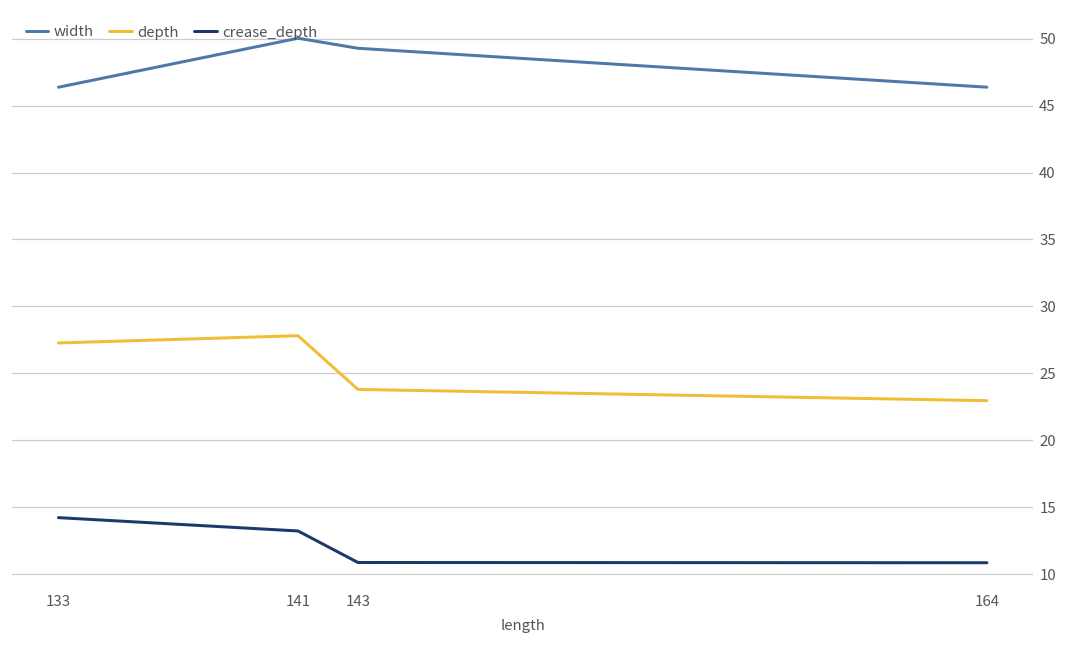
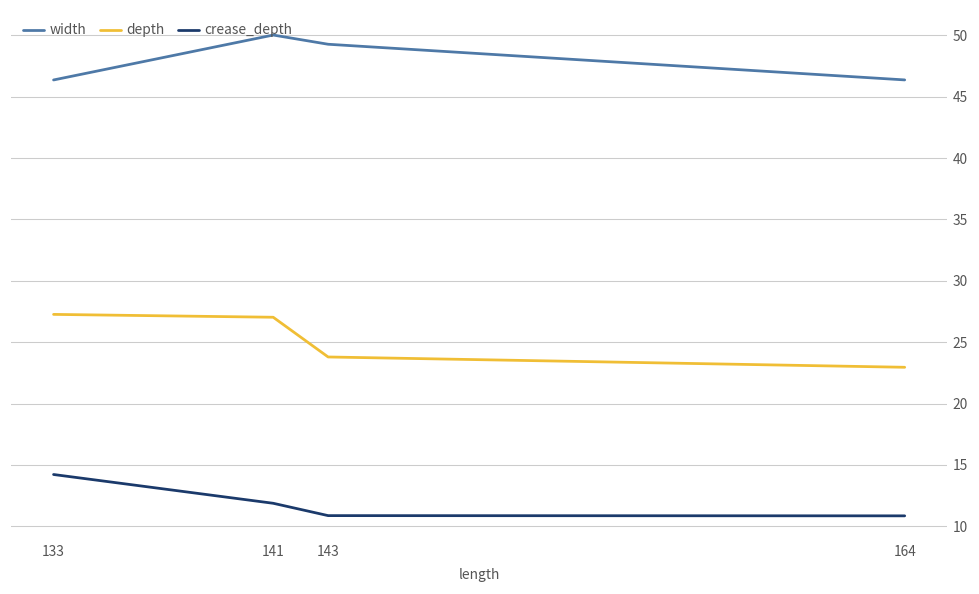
  {
    "width": {
      "133": 46.4,
      "141": 50.0,
      "143": 49.3,
      "164": 46.4
    },
    "depth": {
      "133": 27.3,
-     "141": 27.8,
+     "141": 27.0,
      "143": 23.8,
      "164": 23.0
    },
    "crease_depth": {
      "133": 14.2,
-     "141": 13.2,
+     "141": 11.9,
      "143": 10.9,
      "164": 10.8
    }
  }
